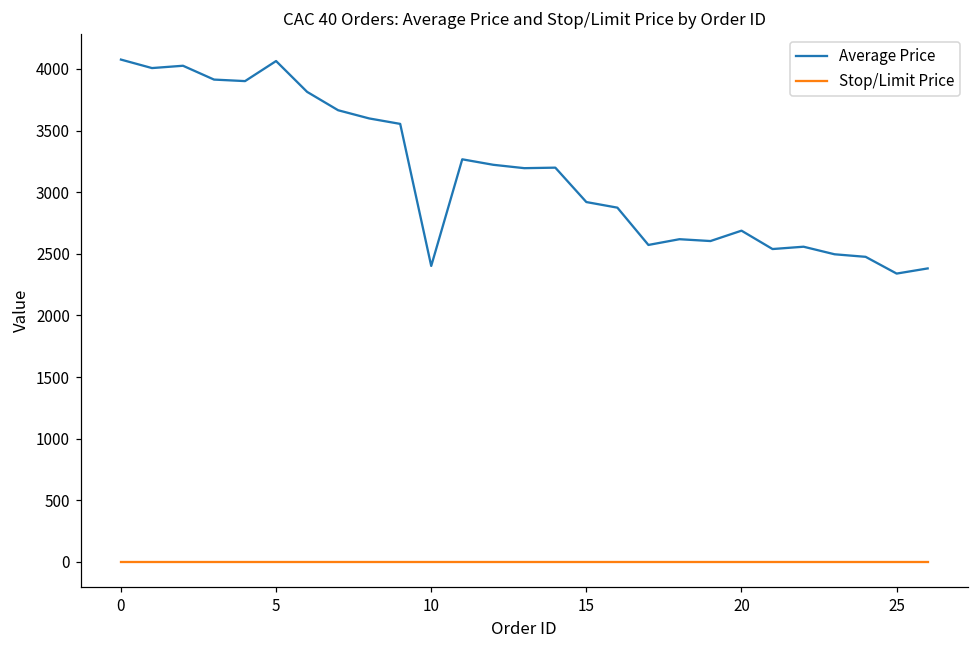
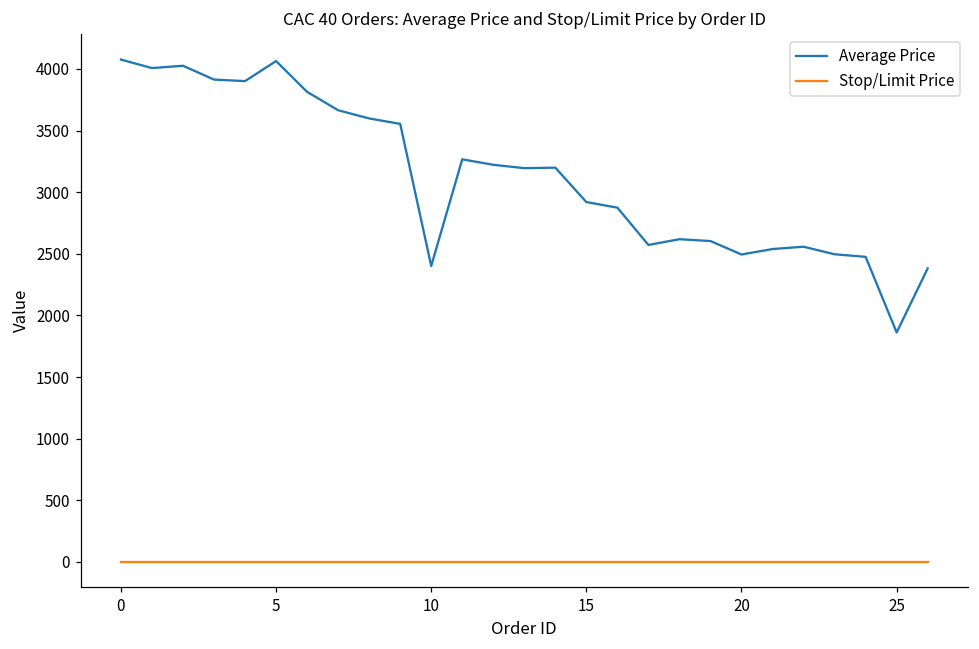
  {
    "Average Price": {
      "0": 4080,
      "5": 4060,
      "10": 2400,
      "15": 2920,
-     "20": 2690,
-     "25": 2340
+     "20": 2490,
+     "25": 1860
    },
    "Stop/Limit Price": {
      "0": 0,
      "5": 0,
      "10": 0,
      "15": 0,
      "20": 0,
      "25": 0
    }
  }
